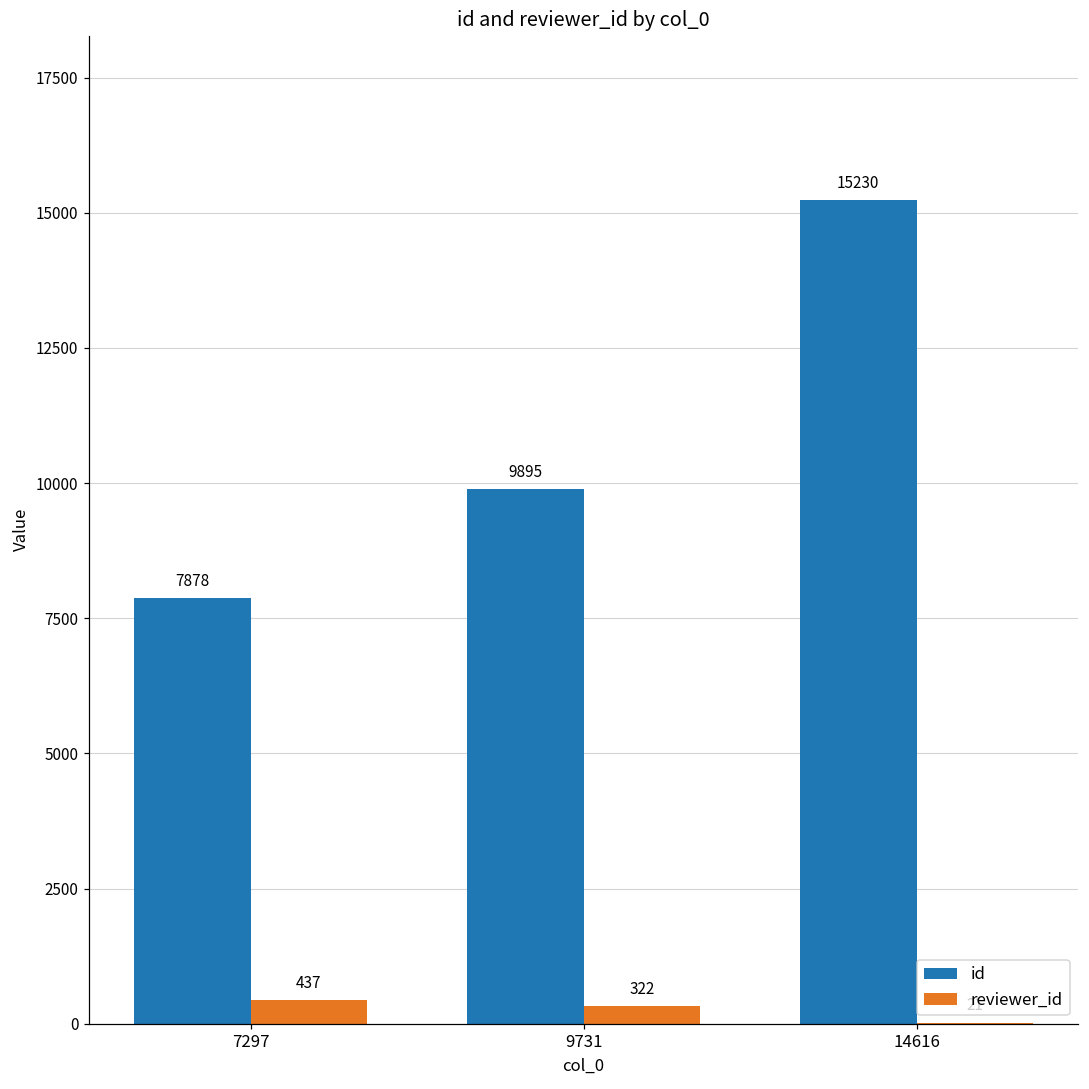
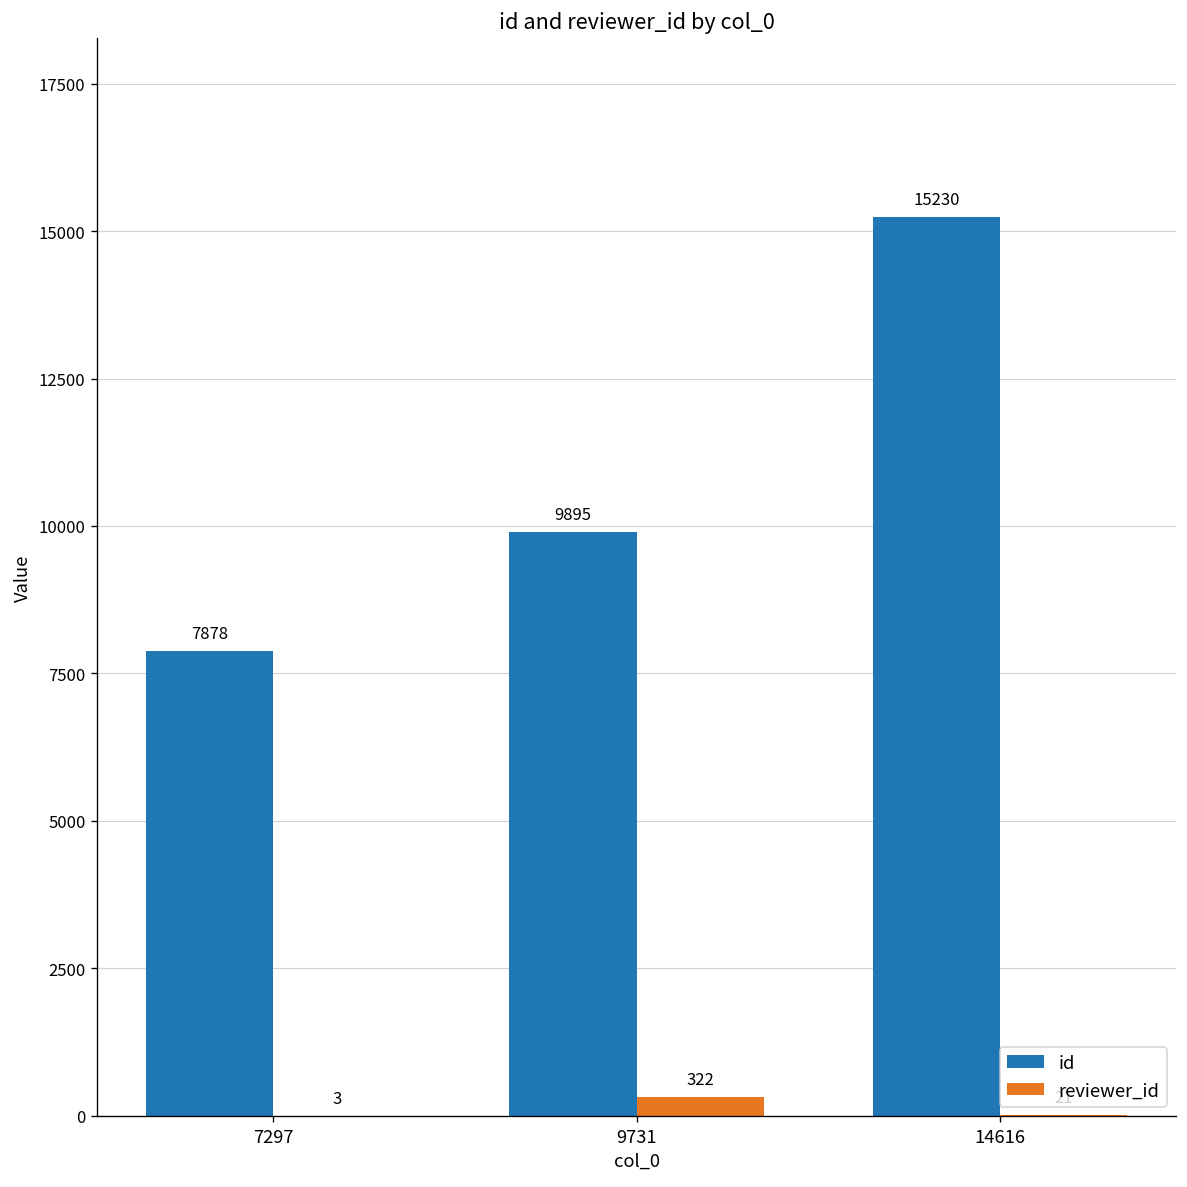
  {
    "id": {
      "7297": 7878,
      "9731": 9895,
      "14616": 15230
    },
    "reviewer_id": {
-     "7297": 437,
+     "7297": 3,
      "9731": 322
    }
  }
